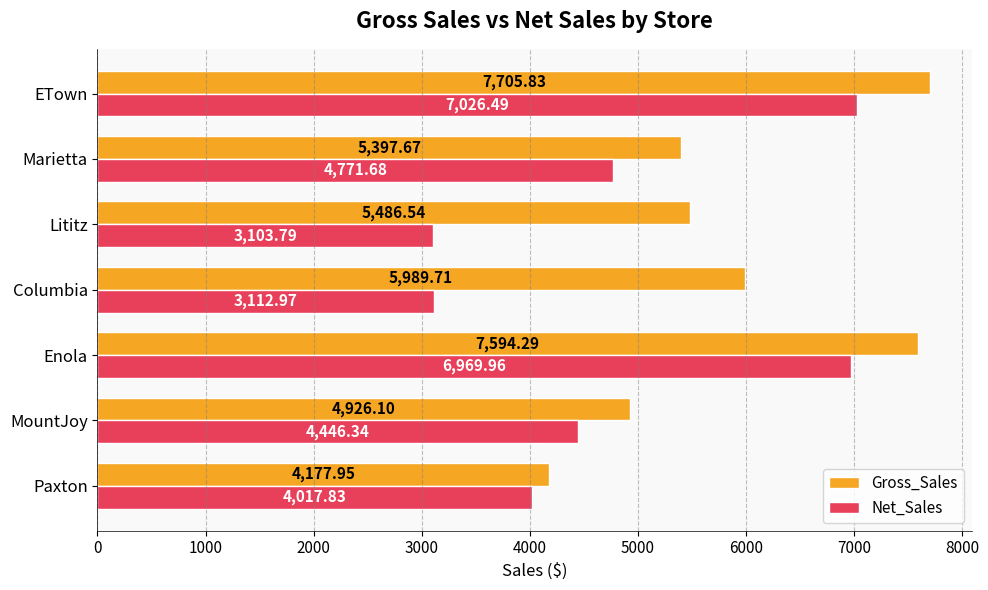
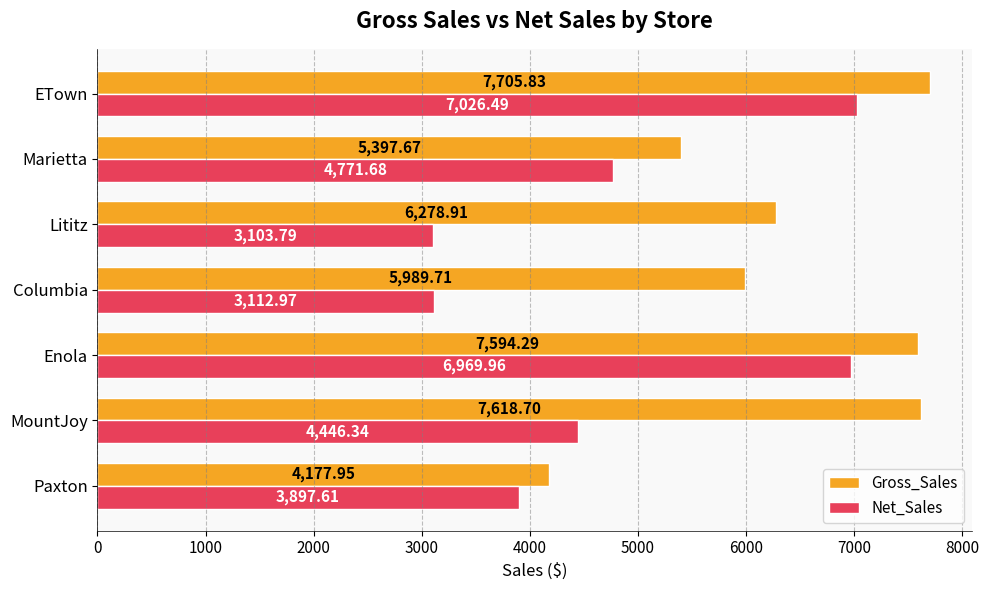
  {
    "Gross_Sales": {
      "ETown": "7,705.83",
      "Marietta": "5,397.67",
-     "Lititz": "5,486.54",
+     "Lititz": "6,278.91",
      "Columbia": "5,989.71",
      "Enola": "7,594.29",
-     "MountJoy": "4,926.10",
+     "MountJoy": "7,618.70",
      "Paxton": "4,177.95"
    },
    "Net_Sales": {
      "ETown": "7,026.49",
      "Marietta": "4,771.68",
      "Lititz": "3,103.79",
      "Columbia": "3,112.97",
      "Enola": "6,969.96",
      "MountJoy": "4,446.34",
-     "Paxton": "4,017.83"
+     "Paxton": "3,897.61"
    }
  }
